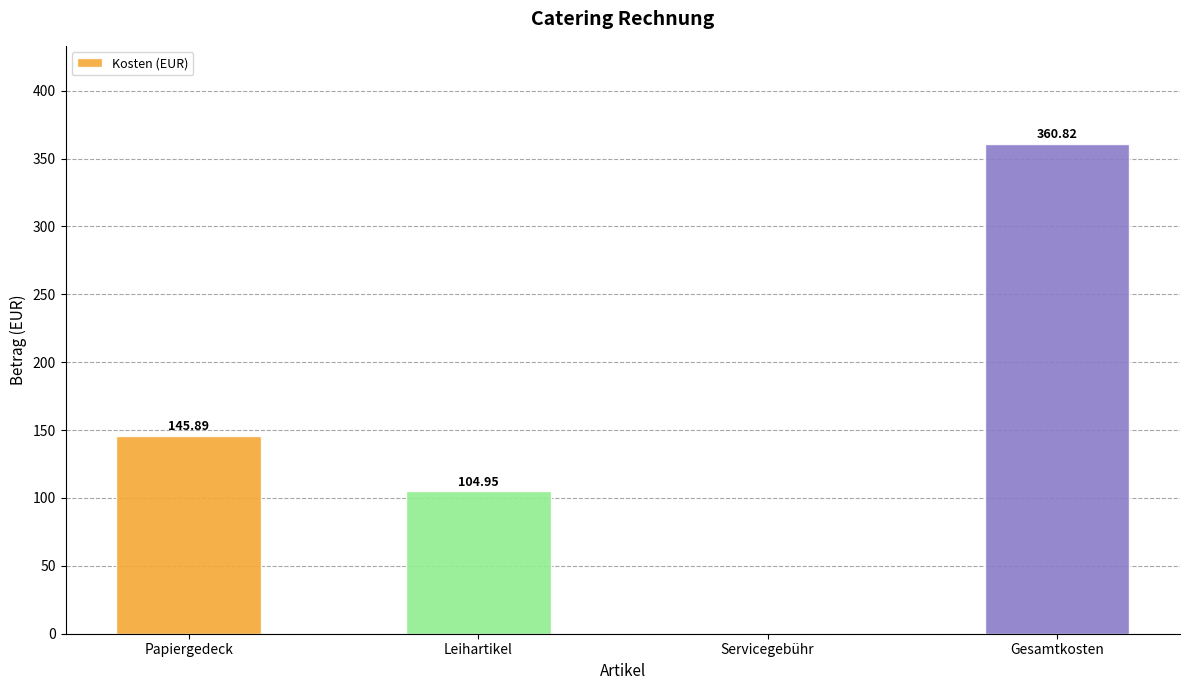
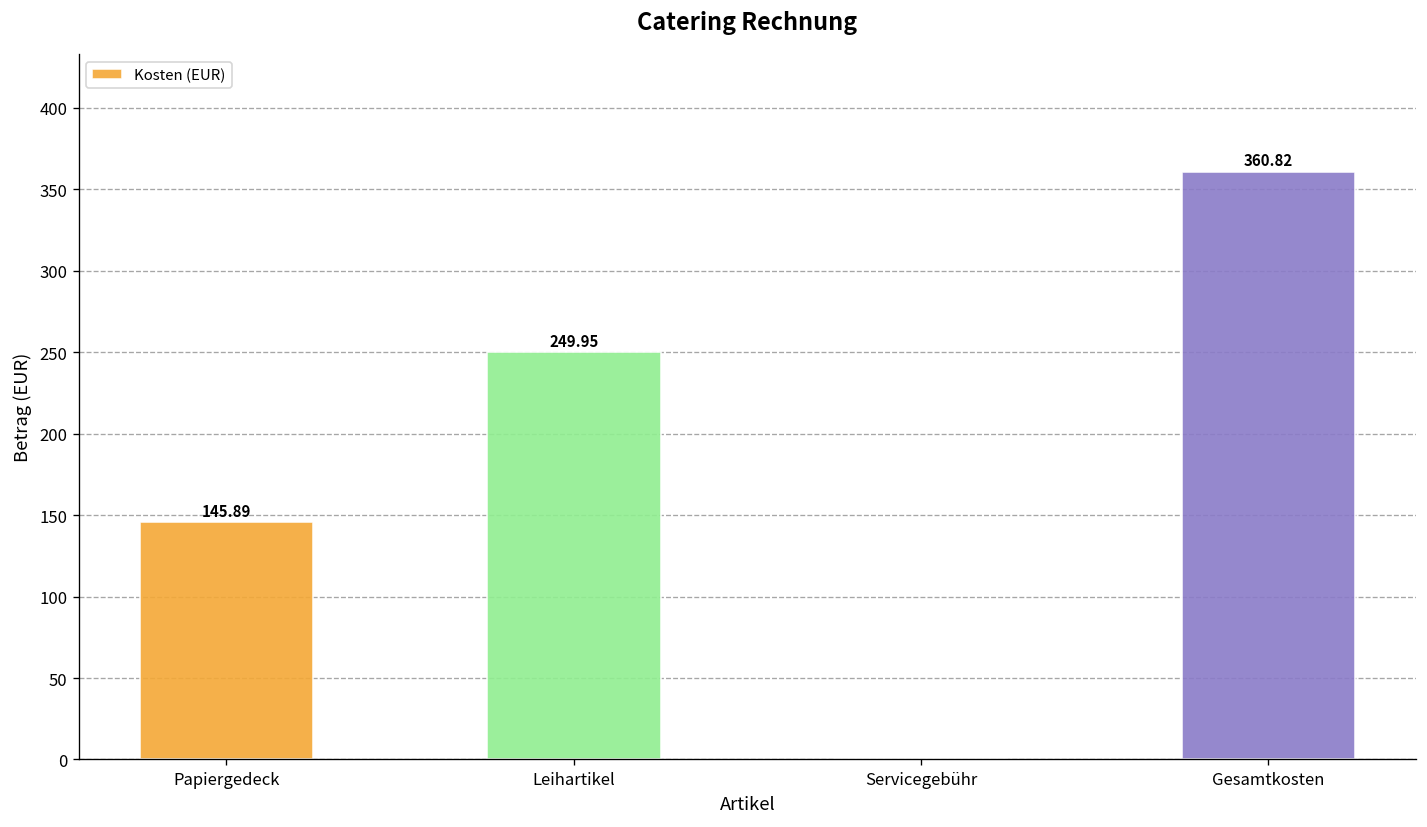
  {
    "Papiergedeck": 145.89,
-   "Leihartikel": 104.95,
+   "Leihartikel": 249.95,
    "Gesamtkosten": 360.82
  }
